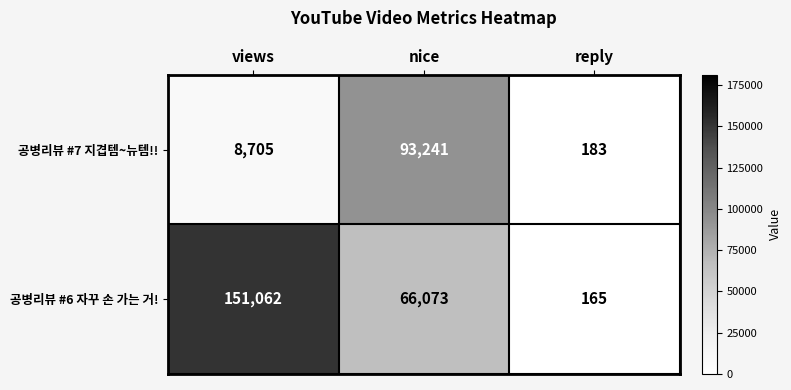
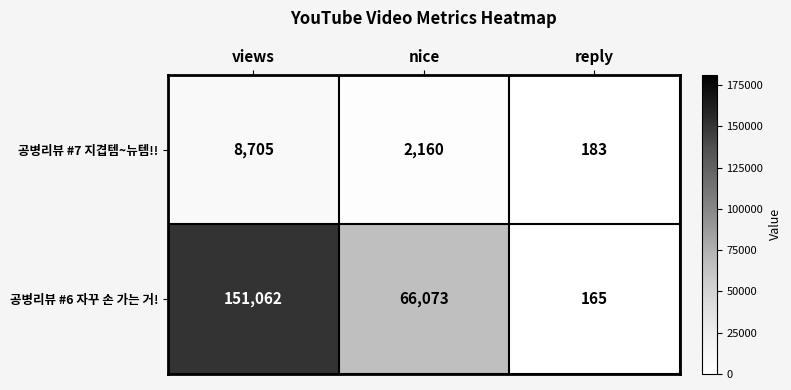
  {
    "공병리뷰 #7 지겹템~뉴템!!": {
      "views": "8,705",
-     "nice": "93,241",
+     "nice": "2,160",
      "reply": "183"
    },
    "공병리뷰 #6 자꾸 손 가는 거!": {
      "views": "151,062",
      "nice": "66,073",
      "reply": "165"
    }
  }
